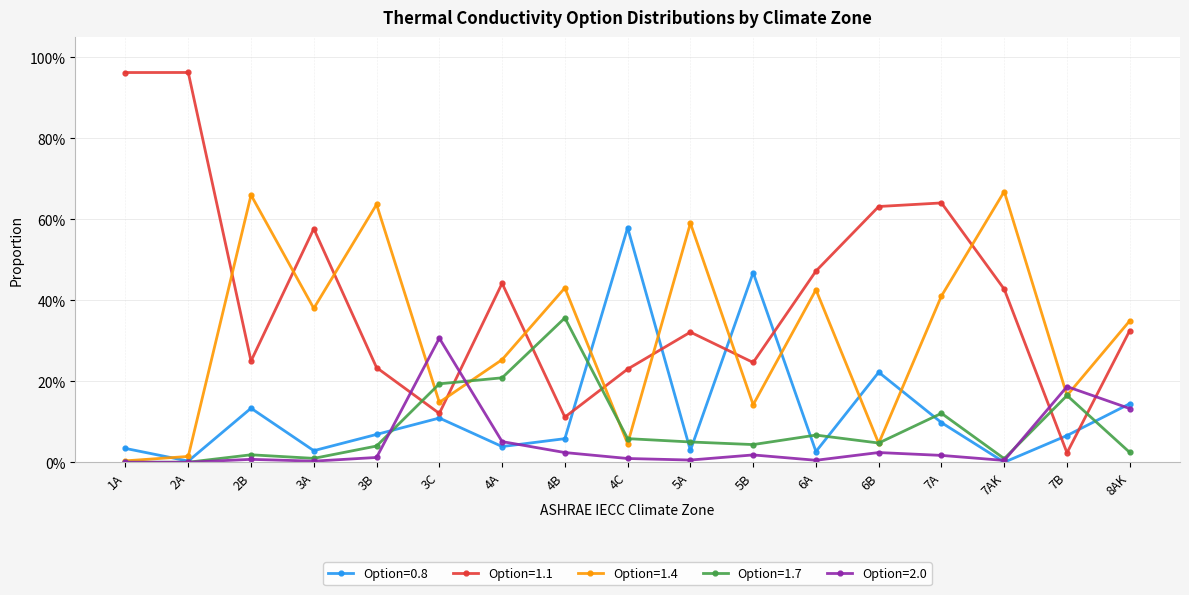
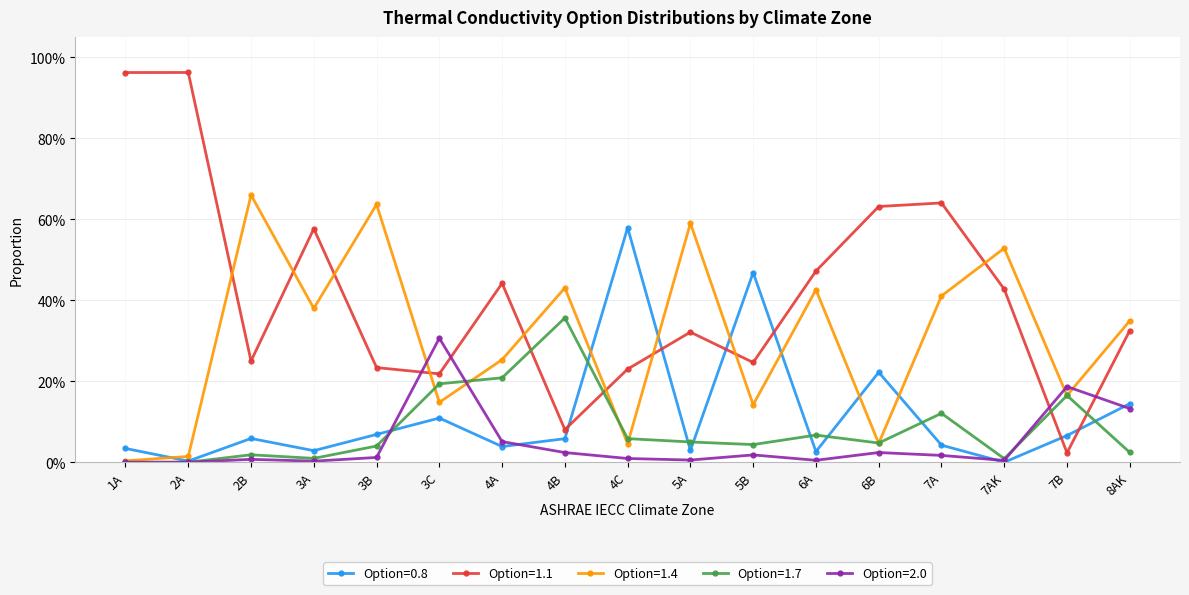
  {
    "Option=0.8": {
      "1A": "3%",
-     "2B": "13%",
+     "2B": "6%",
      "3A": "3%",
      "3B": "7%",
      "3C": "11%",
      "4A": "4%",
      "4B": "6%",
      "4C": "58%",
      "5A": "3%",
      "5B": "47%",
      "6A": "3%",
      "6B": "22%",
-     "7A": "10%",
+     "7A": "4%",
      "7B": "7%",
      "8AK": "14%"
    },
    "Option=1.1": {
      "1A": "96%",
      "2A": "96%",
      "2B": "25%",
      "3A": "58%",
      "3B": "23%",
-     "3C": "12%",
+     "3C": "22%",
      "4A": "44%",
-     "4B": "11%",
+     "4B": "8%",
      "4C": "23%",
      "5A": "32%",
      "5B": "25%",
      "6A": "47%",
      "6B": "63%",
      "7A": "64%",
      "7AK": "43%",
      "7B": "2%",
      "8AK": "33%"
    },
    "Option=1.4": {
      "2A": "1%",
      "2B": "66%",
      "3A": "38%",
      "3B": "64%",
      "3C": "15%",
      "4A": "25%",
      "4B": "43%",
      "4C": "5%",
      "5A": "59%",
      "5B": "14%",
      "6A": "43%",
      "7A": "41%",
-     "7AK": "67%",
+     "7AK": "53%",
      "8AK": "35%"
    },
    "Option=1.7": {
      "2B": "2%",
      "3A": "1%",
      "3B": "4%",
      "3C": "19%",
      "4A": "21%",
      "4B": "36%",
      "4C": "6%",
      "5A": "5%",
      "5B": "4%",
      "6A": "7%",
      "7A": "12%",
      "8AK": "2%"
    },
    "Option=2.0": {
      "2B": "1%",
      "3A": "0%",
      "3B": "1%",
      "3C": "31%",
      "4A": "5%",
      "4B": "2%",
      "4C": "1%",
      "5A": "1%",
      "5B": "2%",
      "6A": "0%",
      "6B": "2%",
      "7A": "2%",
      "7B": "19%",
      "8AK": "13%"
    }
  }
